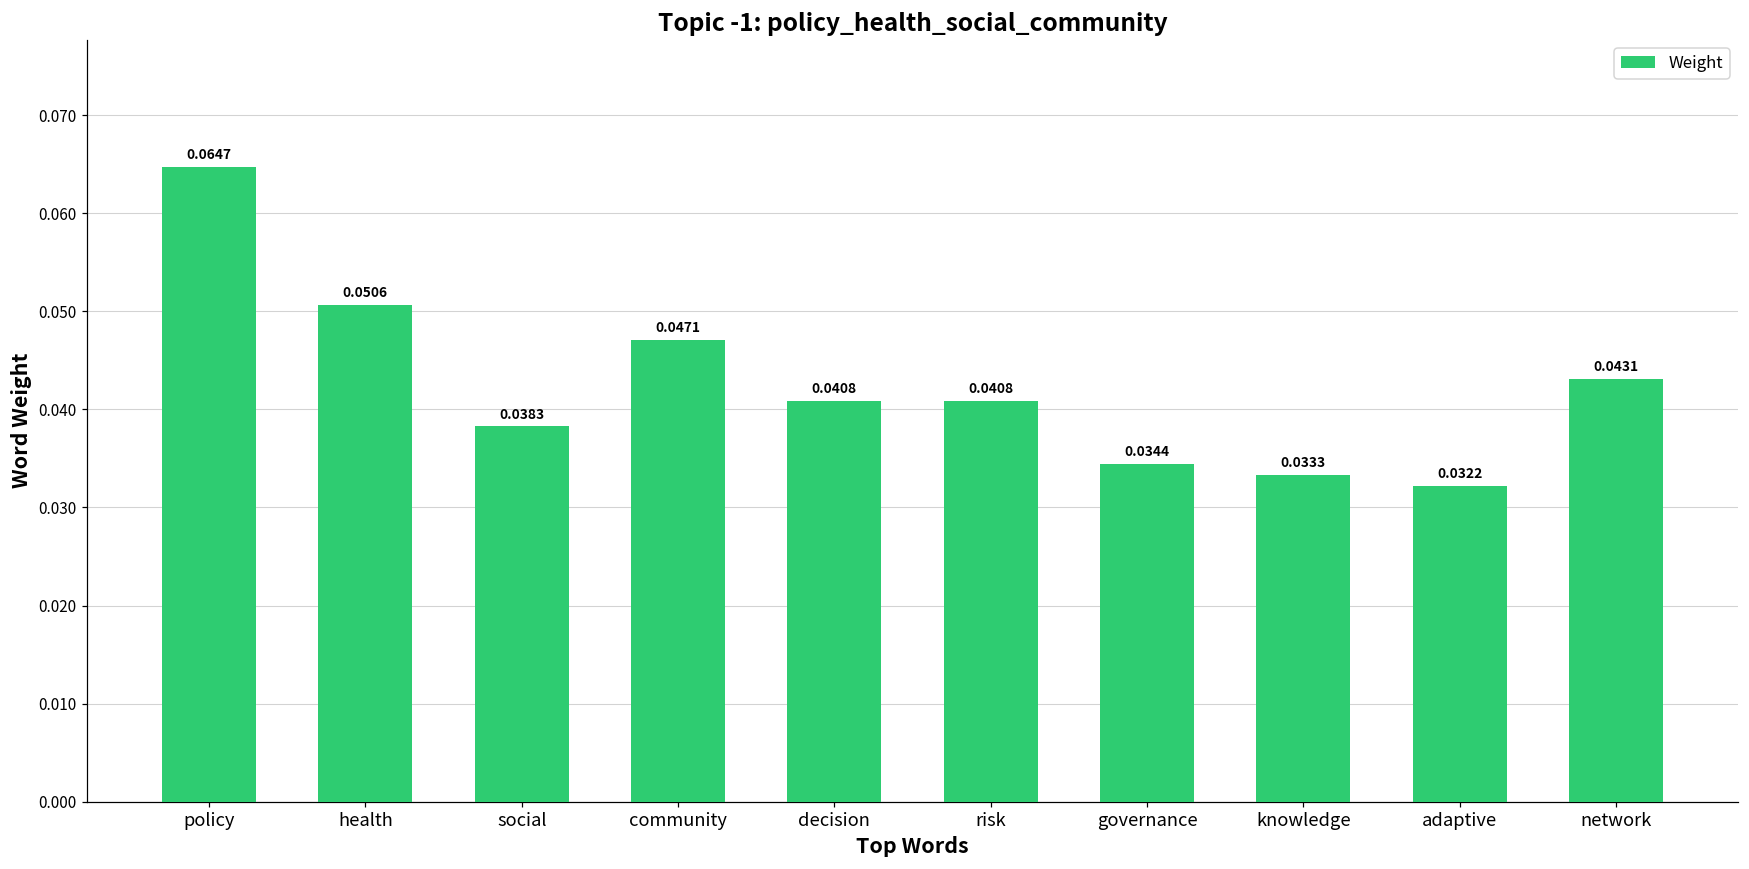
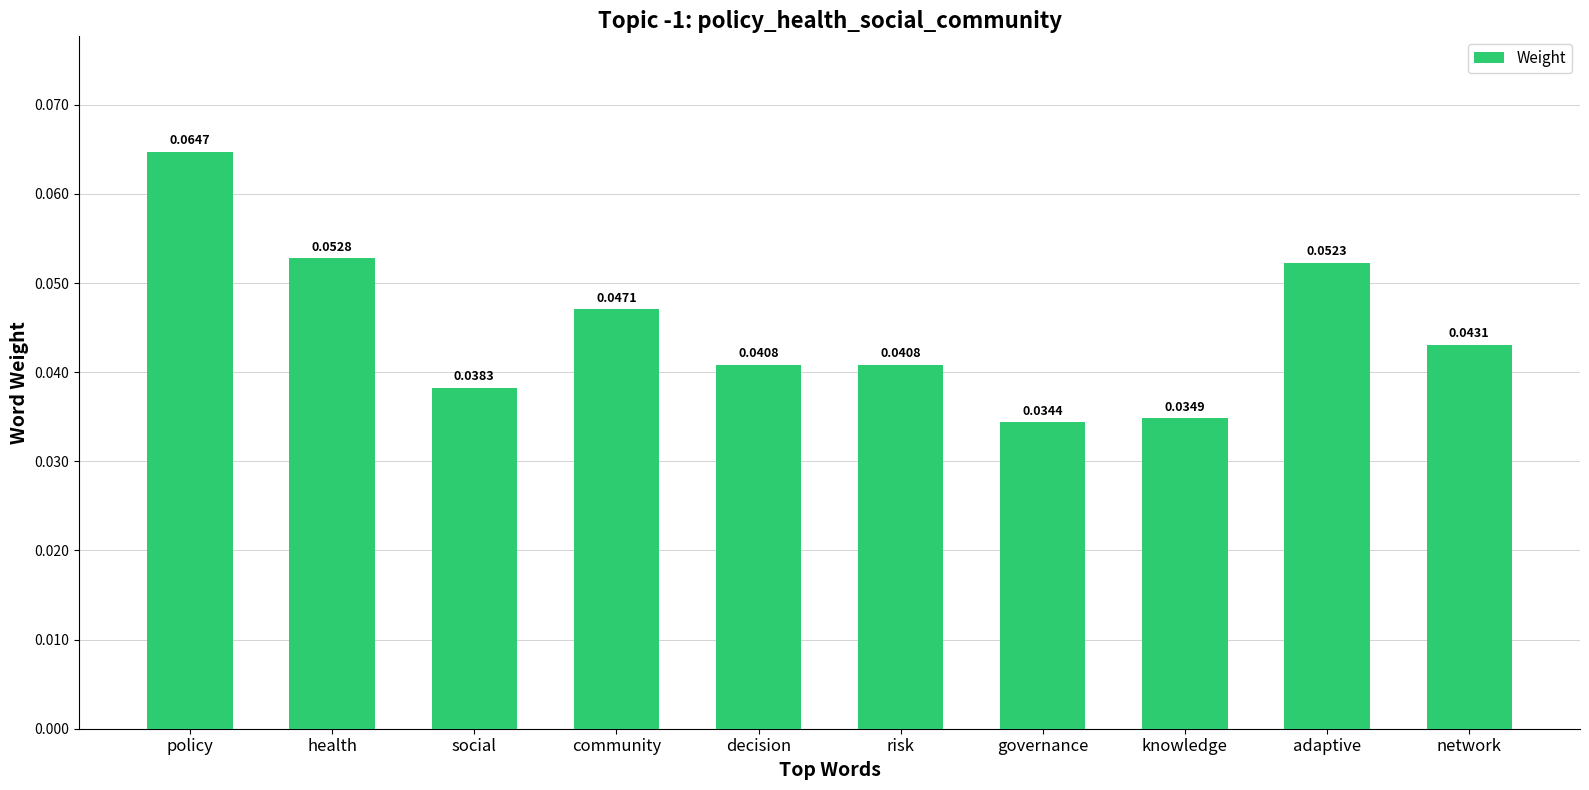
  {
    "policy": 0.0647,
-   "health": 0.0506,
+   "health": 0.0528,
    "social": 0.0383,
    "community": 0.0471,
    "decision": 0.0408,
    "risk": 0.0408,
    "governance": 0.0344,
-   "knowledge": 0.0333,
-   "adaptive": 0.0322,
+   "knowledge": 0.0349,
+   "adaptive": 0.0523,
    "network": 0.0431
  }
